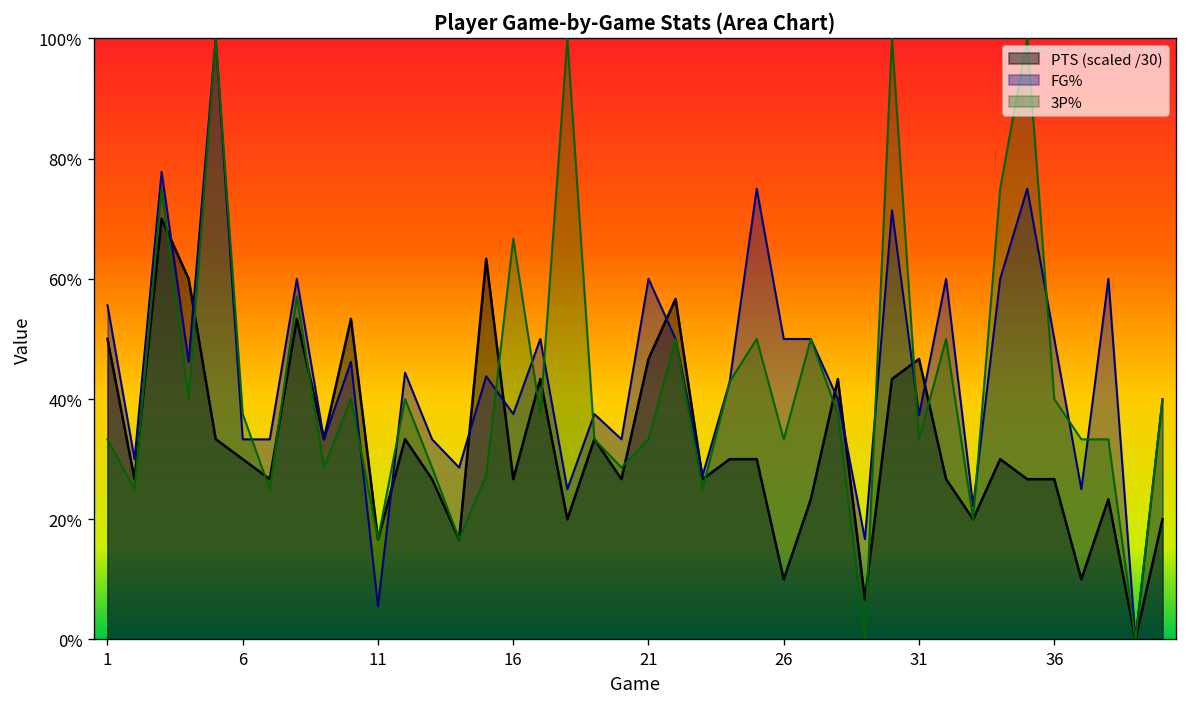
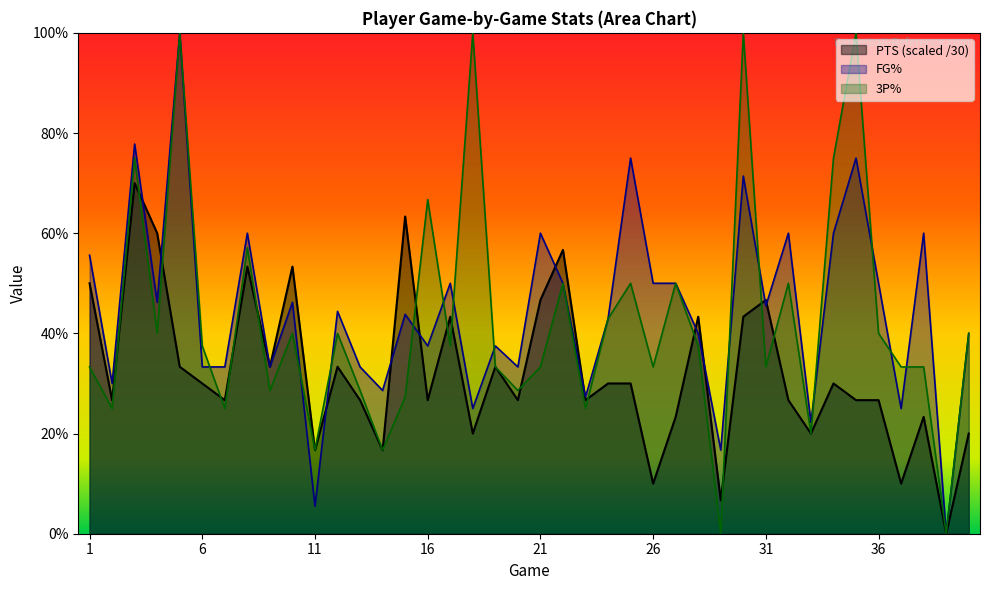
  {
    "FG%": {
      "1": "56%",
      "6": "33%",
      "11": "6%",
      "16": "38%",
      "21": "60%",
      "26": "50%",
-     "31": "37%",
+     "31": "46%",
      "36": "50%"
    }
  }
